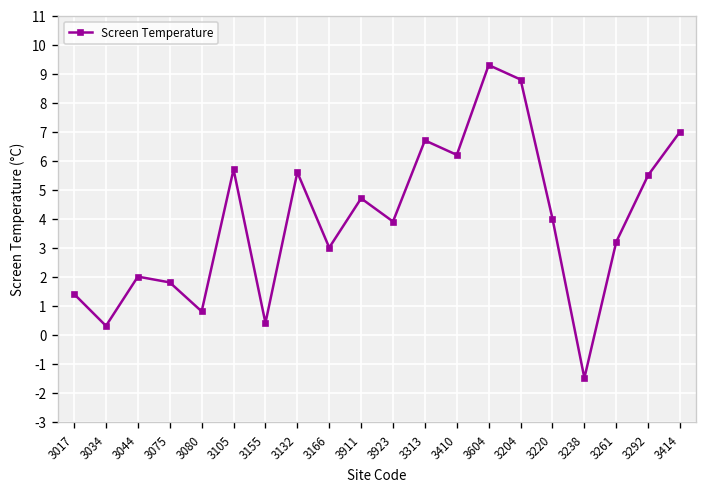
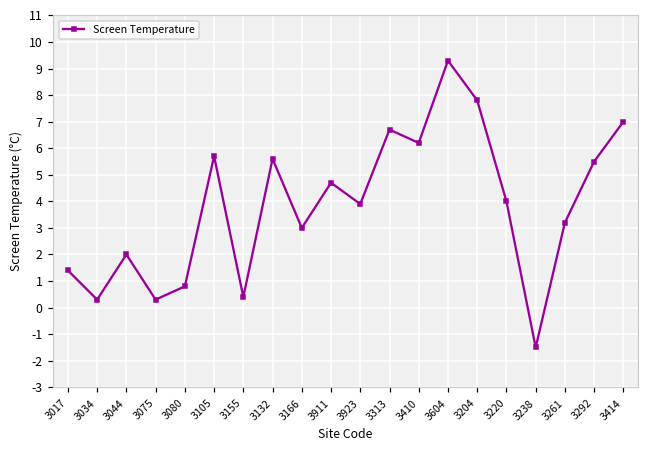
  {
    "3017": 1.4,
    "3034": 0.3,
    "3044": 2.0,
-   "3075": 1.8,
+   "3075": 0.3,
    "3080": 0.8,
    "3105": 5.7,
    "3155": 0.4,
    "3132": 5.6,
    "3166": 3.0,
    "3911": 4.7,
    "3923": 3.9,
    "3313": 6.7,
    "3410": 6.2,
    "3604": 9.3,
-   "3204": 8.8,
+   "3204": 7.8,
    "3220": 4.0,
    "3238": -1.5,
    "3261": 3.2,
    "3292": 5.5,
    "3414": 7.0
  }
